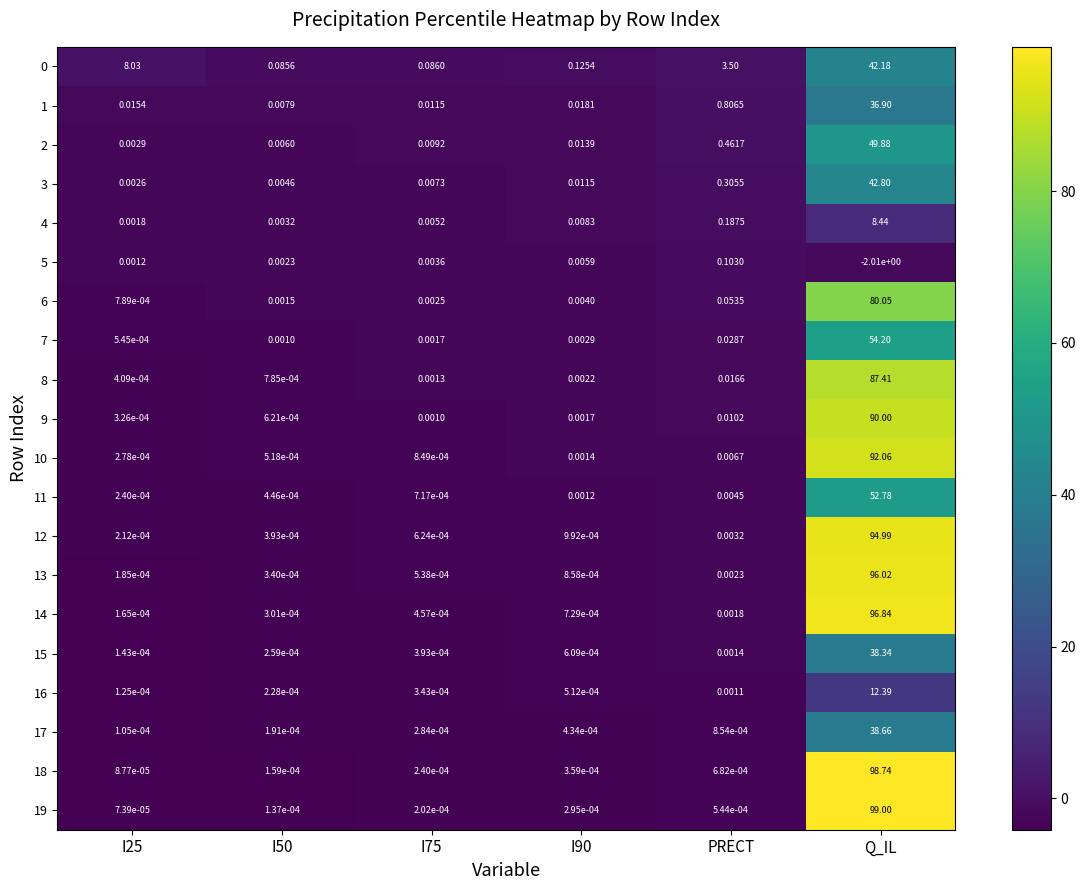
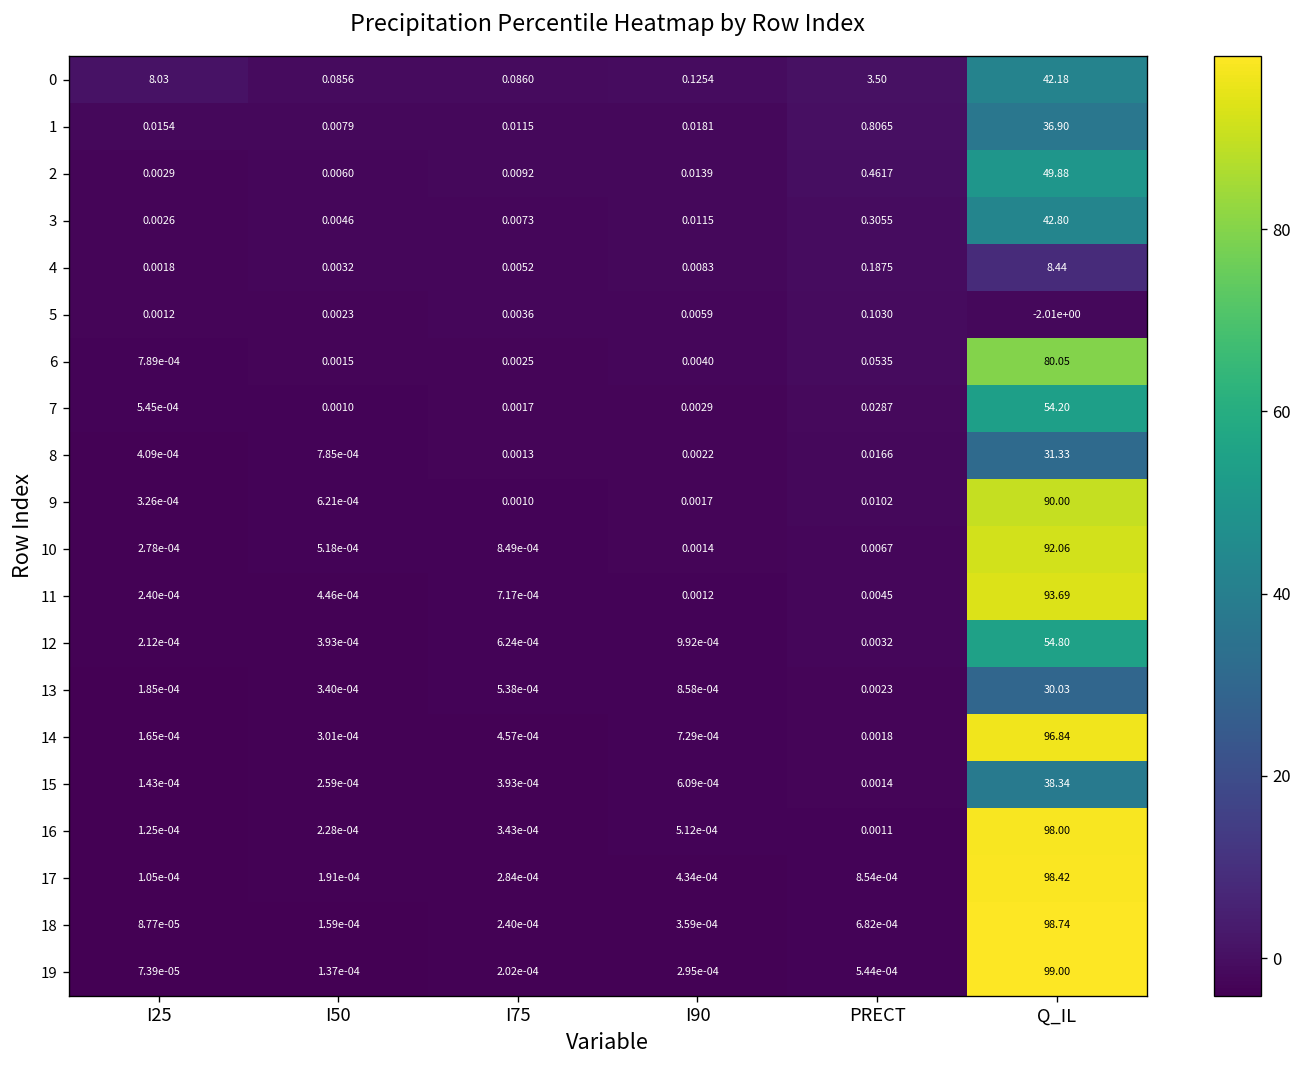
  {
    "0": {
      "I25": "8.03",
      "I50": "0.0856",
      "I75": "0.0860",
      "I90": "0.1254",
      "PRECT": "3.50",
      "Q_IL": "42.18"
    },
    "1": {
      "I25": "0.0154",
      "I50": "0.0079",
      "I75": "0.0115",
      "I90": "0.0181",
      "PRECT": "0.8065",
      "Q_IL": "36.90"
    },
    "2": {
      "I25": "0.0029",
      "I50": "0.0060",
      "I75": "0.0092",
      "I90": "0.0139",
      "PRECT": "0.4617",
      "Q_IL": "49.88"
    },
    "3": {
      "I25": "0.0026",
      "I50": "0.0046",
      "I75": "0.0073",
      "I90": "0.0115",
      "PRECT": "0.3055",
      "Q_IL": "42.80"
    },
    "4": {
      "I25": "0.0018",
      "I50": "0.0032",
      "I75": "0.0052",
      "I90": "0.0083",
      "PRECT": "0.1875",
      "Q_IL": "8.44"
    },
    "5": {
      "I25": "0.0012",
      "I50": "0.0023",
      "I75": "0.0036",
      "I90": "0.0059",
      "PRECT": "0.1030",
      "Q_IL": "-2.01e+00"
    },
    "6": {
      "I25": "7.89e-04",
      "I50": "0.0015",
      "I75": "0.0025",
      "I90": "0.0040",
      "PRECT": "0.0535",
      "Q_IL": "80.05"
    },
    "7": {
      "I25": "5.45e-04",
      "I50": "0.0010",
      "I75": "0.0017",
      "I90": "0.0029",
      "PRECT": "0.0287",
      "Q_IL": "54.20"
    },
    "8": {
      "I25": "4.09e-04",
      "I50": "7.85e-04",
      "I75": "0.0013",
      "I90": "0.0022",
      "PRECT": "0.0166",
-     "Q_IL": "87.41"
+     "Q_IL": "31.33"
    },
    "9": {
      "I25": "3.26e-04",
      "I50": "6.21e-04",
      "I75": "0.0010",
      "I90": "0.0017",
      "PRECT": "0.0102",
      "Q_IL": "90.00"
    },
    "10": {
      "I25": "2.78e-04",
      "I50": "5.18e-04",
      "I75": "8.49e-04",
      "I90": "0.0014",
      "PRECT": "0.0067",
      "Q_IL": "92.06"
    },
    "11": {
      "I25": "2.40e-04",
      "I50": "4.46e-04",
      "I75": "7.17e-04",
      "I90": "0.0012",
      "PRECT": "0.0045",
-     "Q_IL": "52.78"
+     "Q_IL": "93.69"
    },
    "12": {
      "I25": "2.12e-04",
      "I50": "3.93e-04",
      "I75": "6.24e-04",
      "I90": "9.92e-04",
      "PRECT": "0.0032",
-     "Q_IL": "94.99"
+     "Q_IL": "54.80"
    },
    "13": {
      "I25": "1.85e-04",
      "I50": "3.40e-04",
      "I75": "5.38e-04",
      "I90": "8.58e-04",
      "PRECT": "0.0023",
-     "Q_IL": "96.02"
+     "Q_IL": "30.03"
    },
    "14": {
      "I25": "1.65e-04",
      "I50": "3.01e-04",
      "I75": "4.57e-04",
      "I90": "7.29e-04",
      "PRECT": "0.0018",
      "Q_IL": "96.84"
    },
    "15": {
      "I25": "1.43e-04",
      "I50": "2.59e-04",
      "I75": "3.93e-04",
      "I90": "6.09e-04",
      "PRECT": "0.0014",
      "Q_IL": "38.34"
    },
    "16": {
      "I25": "1.25e-04",
      "I50": "2.28e-04",
      "I75": "3.43e-04",
      "I90": "5.12e-04",
      "PRECT": "0.0011",
-     "Q_IL": "12.39"
+     "Q_IL": "98.00"
    },
    "17": {
      "I25": "1.05e-04",
      "I50": "1.91e-04",
      "I75": "2.84e-04",
      "I90": "4.34e-04",
      "PRECT": "8.54e-04",
-     "Q_IL": "38.66"
+     "Q_IL": "98.42"
    },
    "18": {
      "I25": "8.77e-05",
      "I50": "1.59e-04",
      "I75": "2.40e-04",
      "I90": "3.59e-04",
      "PRECT": "6.82e-04",
      "Q_IL": "98.74"
    },
    "19": {
      "I25": "7.39e-05",
      "I50": "1.37e-04",
      "I75": "2.02e-04",
      "I90": "2.95e-04",
      "PRECT": "5.44e-04",
      "Q_IL": "99.00"
    }
  }
